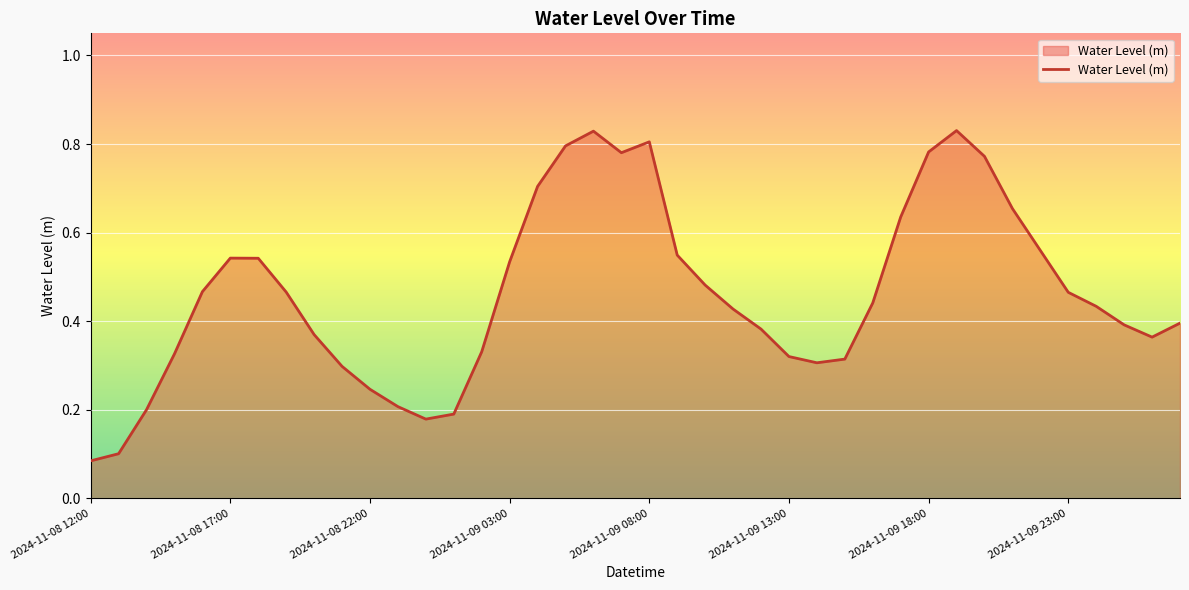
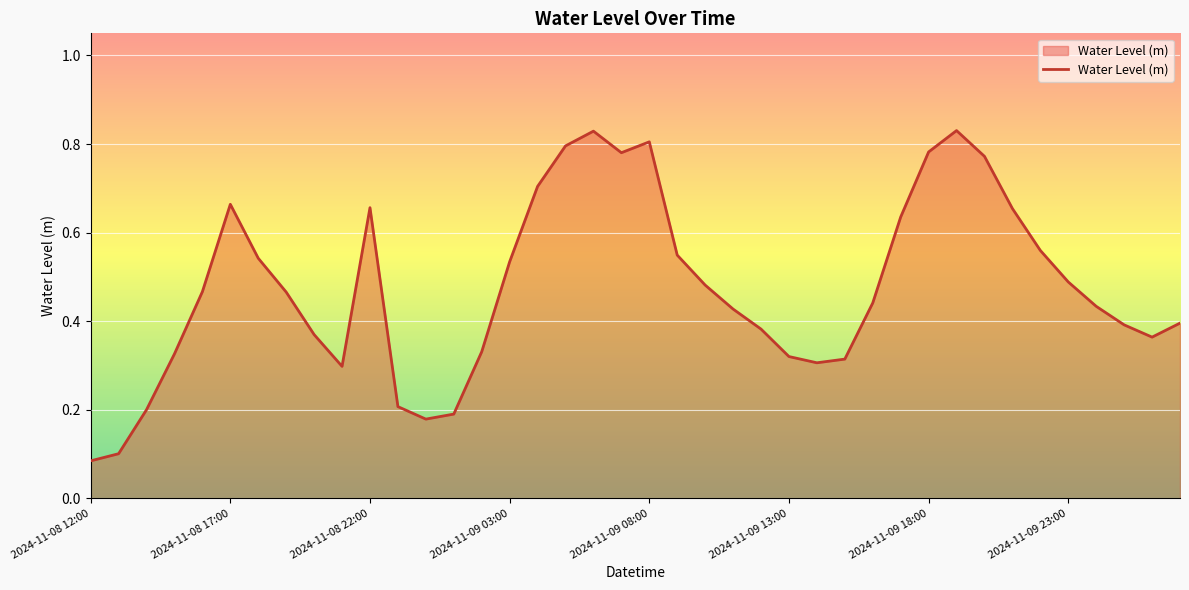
  {
    "2024-11-08 12:00": 0.08,
-   "2024-11-08 17:00": 0.54,
-   "2024-11-08 22:00": 0.25,
+   "2024-11-08 17:00": 0.66,
+   "2024-11-08 22:00": 0.66,
    "2024-11-09 03:00": 0.53,
    "2024-11-09 08:00": 0.80,
    "2024-11-09 13:00": 0.32,
    "2024-11-09 18:00": 0.78,
-   "2024-11-09 23:00": 0.47
+   "2024-11-09 23:00": 0.49
  }
